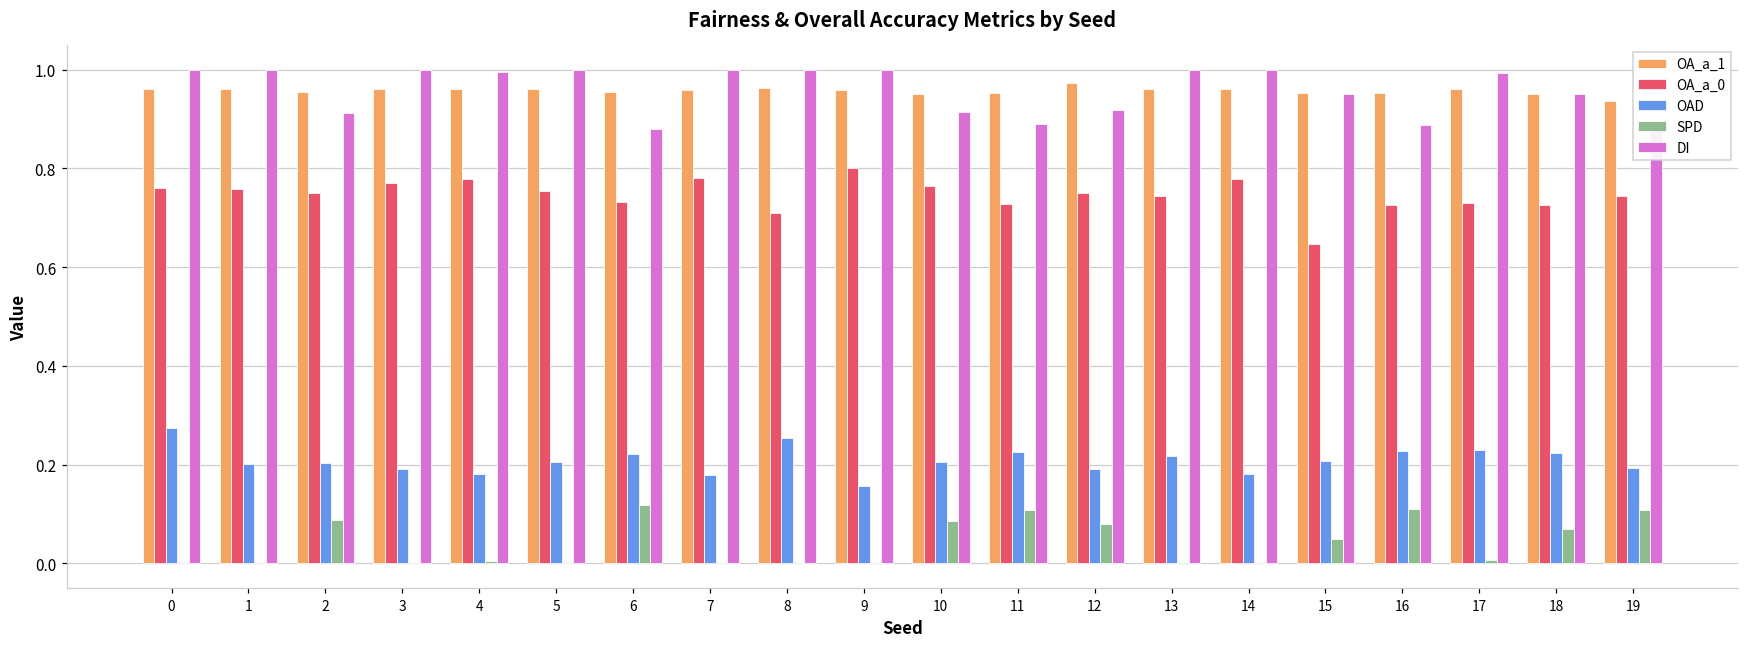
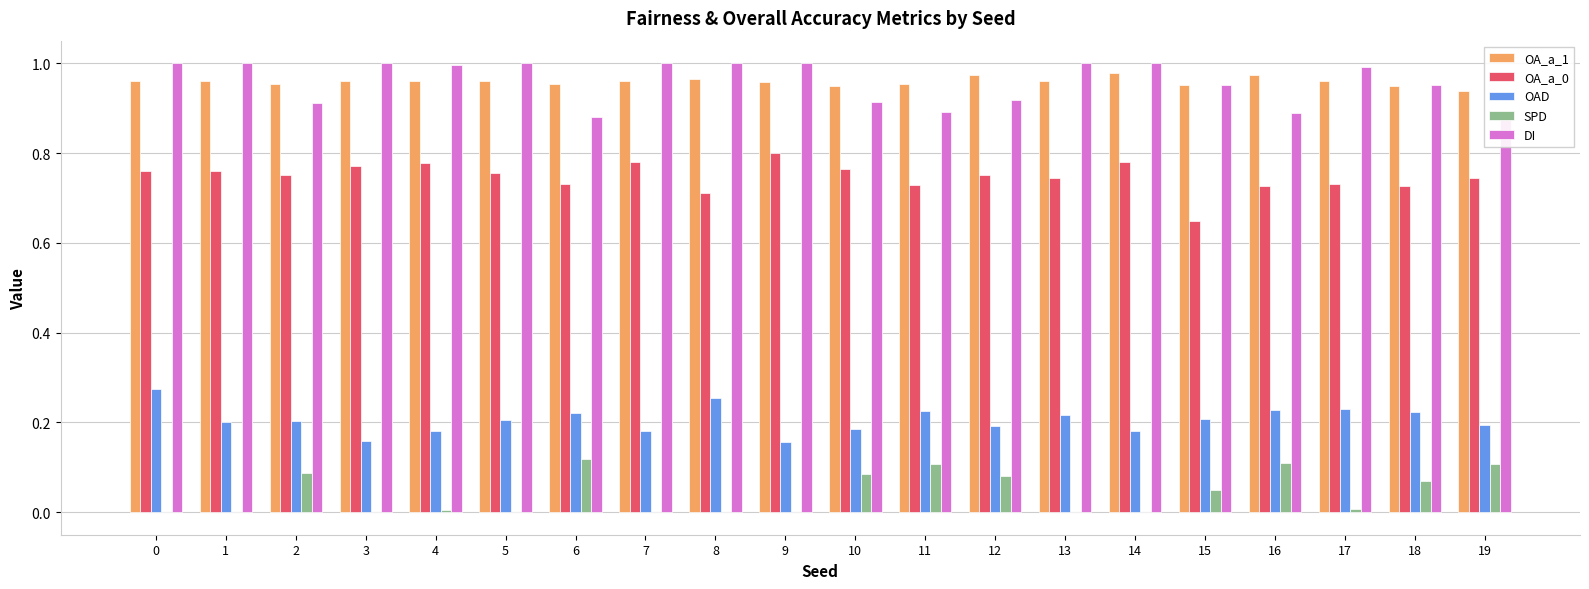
  {
    "OA_a_1": {
      "0": 0.96,
      "1": 0.96,
      "2": 0.95,
      "3": 0.96,
      "4": 0.96,
      "5": 0.96,
      "6": 0.95,
      "7": 0.96,
      "8": 0.96,
      "9": 0.96,
      "10": 0.95,
      "11": 0.95,
      "12": 0.97,
      "13": 0.96,
-     "14": 0.96,
+     "14": 0.98,
      "15": 0.95,
-     "16": 0.95,
+     "16": 0.97,
      "17": 0.96,
      "18": 0.95,
      "19": 0.94
    },
    "OA_a_0": {
      "0": 0.76,
      "1": 0.76,
      "2": 0.75,
      "3": 0.77,
      "4": 0.78,
      "5": 0.75,
      "6": 0.73,
      "7": 0.78,
      "8": 0.71,
      "9": 0.80,
      "10": 0.76,
      "11": 0.73,
      "12": 0.75,
      "13": 0.74,
      "14": 0.78,
      "15": 0.65,
      "16": 0.73,
      "17": 0.73,
      "18": 0.73,
      "19": 0.74
    },
    "OAD": {
      "0": 0.27,
      "1": 0.20,
      "2": 0.20,
-     "3": 0.19,
+     "3": 0.16,
      "4": 0.18,
      "5": 0.21,
      "6": 0.22,
      "7": 0.18,
      "8": 0.25,
      "9": 0.16,
-     "10": 0.21,
+     "10": 0.19,
      "11": 0.22,
      "12": 0.19,
      "13": 0.22,
      "14": 0.18,
      "15": 0.21,
      "16": 0.23,
      "17": 0.23,
      "18": 0.22,
      "19": 0.19
    },
    "SPD": {
      "0": 0.00,
      "1": 0.00,
      "2": 0.09,
      "3": 0.00,
      "5": 0.00,
      "6": 0.12,
      "7": 0.00,
      "8": 0.00,
      "9": 0.00,
      "10": 0.09,
      "11": 0.11,
      "12": 0.08,
      "14": 0.00,
      "15": 0.05,
      "16": 0.11,
      "17": 0.01,
      "18": 0.07,
      "19": 0.11
    },
    "DI": {
      "0": 1.00,
      "1": 1.00,
      "2": 0.91,
      "3": 1.00,
      "4": 1.00,
      "5": 1.00,
      "6": 0.88,
      "7": 1.00,
      "8": 1.00,
      "9": 1.00,
      "10": 0.91,
      "11": 0.89,
      "12": 0.92,
      "13": 1.00,
      "14": 1.00,
      "15": 0.95,
      "16": 0.89,
      "17": 0.99,
      "18": 0.95
    }
  }
